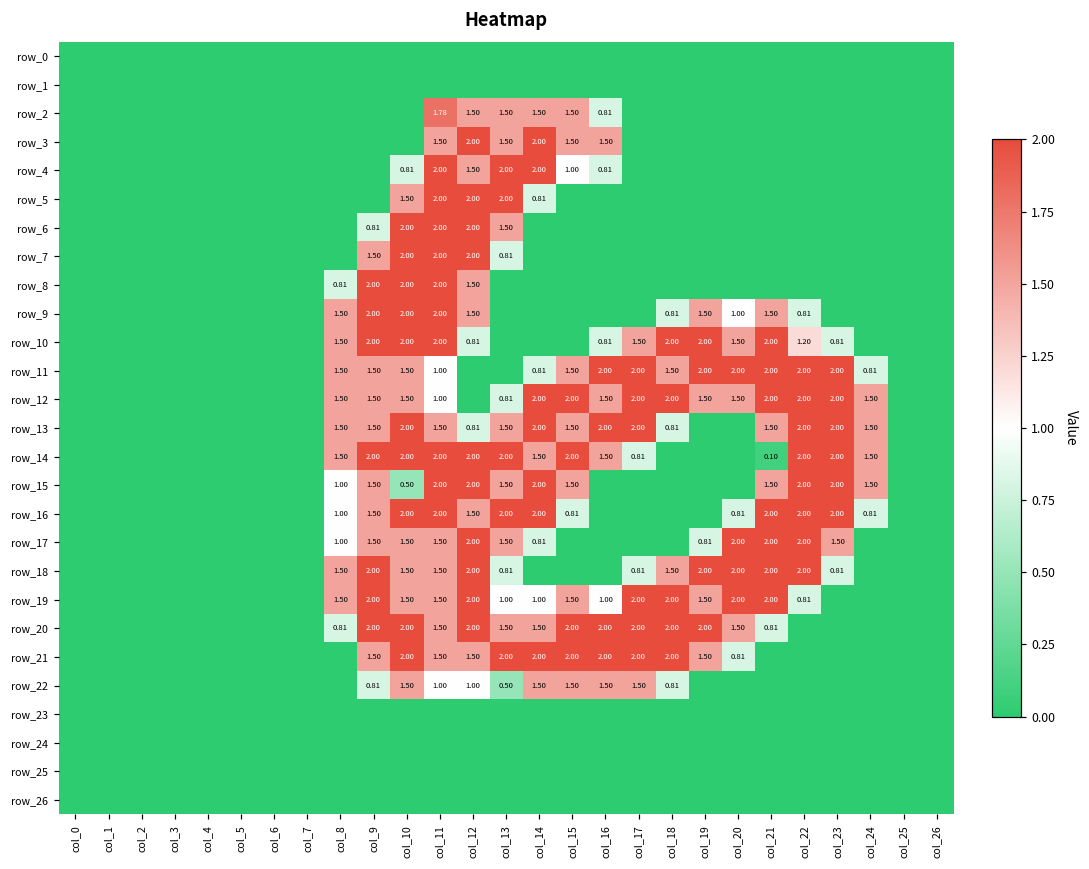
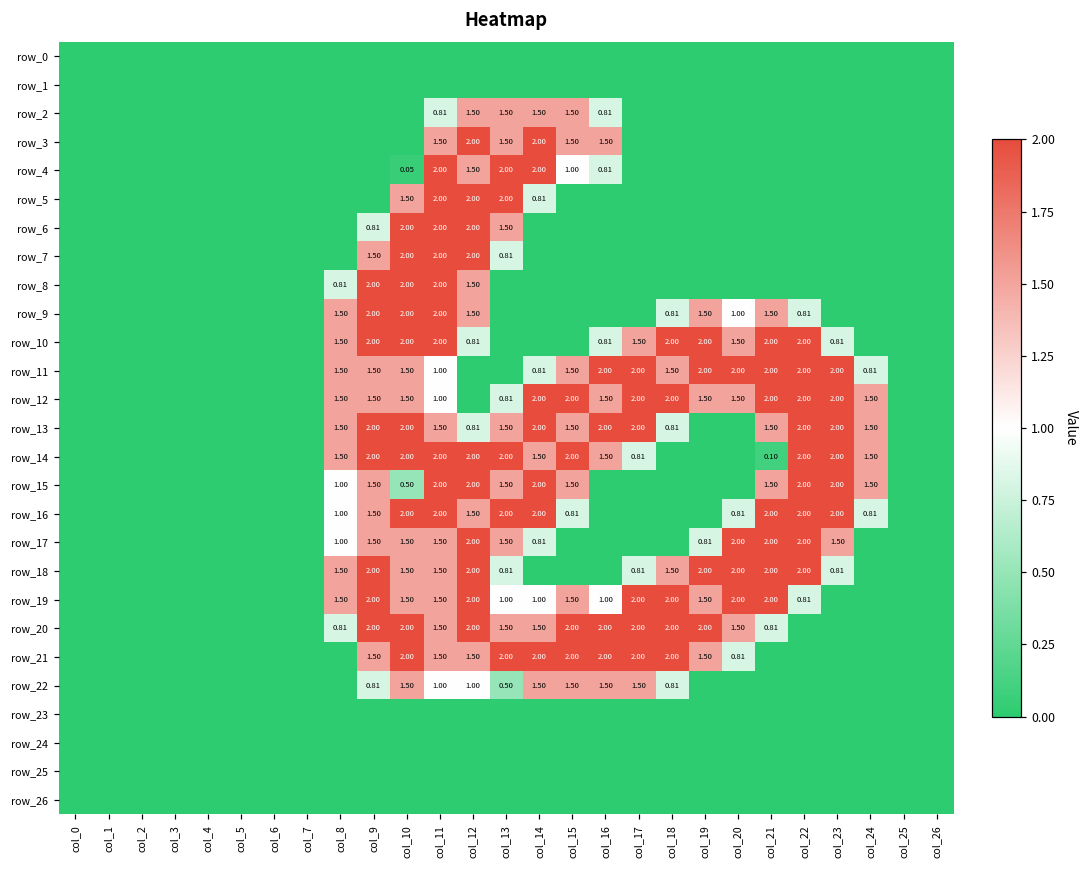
  {
    "row_2": {
-     "col_11": 1.78,
+     "col_11": 0.81,
      "col_12": 1.50,
      "col_13": 1.50,
      "col_14": 1.50,
      "col_15": 1.50,
      "col_16": 0.81
    },
    "row_4": {
-     "col_10": 0.81,
+     "col_10": 0.05,
      "col_11": 2.00,
      "col_12": 1.50,
      "col_13": 2.00,
      "col_14": 2.00,
      "col_15": 1.00,
      "col_16": 0.81
    },
    "row_10": {
      "col_8": 1.50,
      "col_9": 2.00,
      "col_10": 2.00,
      "col_11": 2.00,
      "col_12": 0.81,
      "col_16": 0.81,
      "col_17": 1.50,
      "col_18": 2.00,
      "col_19": 2.00,
      "col_20": 1.50,
      "col_21": 2.00,
-     "col_22": 1.20,
+     "col_22": 2.00,
      "col_23": 0.81
    },
    "row_13": {
      "col_8": 1.50,
-     "col_9": 1.50,
+     "col_9": 2.00,
      "col_10": 2.00,
      "col_11": 1.50,
      "col_12": 0.81,
      "col_13": 1.50,
      "col_14": 2.00,
      "col_15": 1.50,
      "col_16": 2.00,
      "col_17": 2.00,
      "col_18": 0.81,
      "col_21": 1.50,
      "col_22": 2.00,
      "col_23": 2.00,
      "col_24": 1.50
    }
  }
